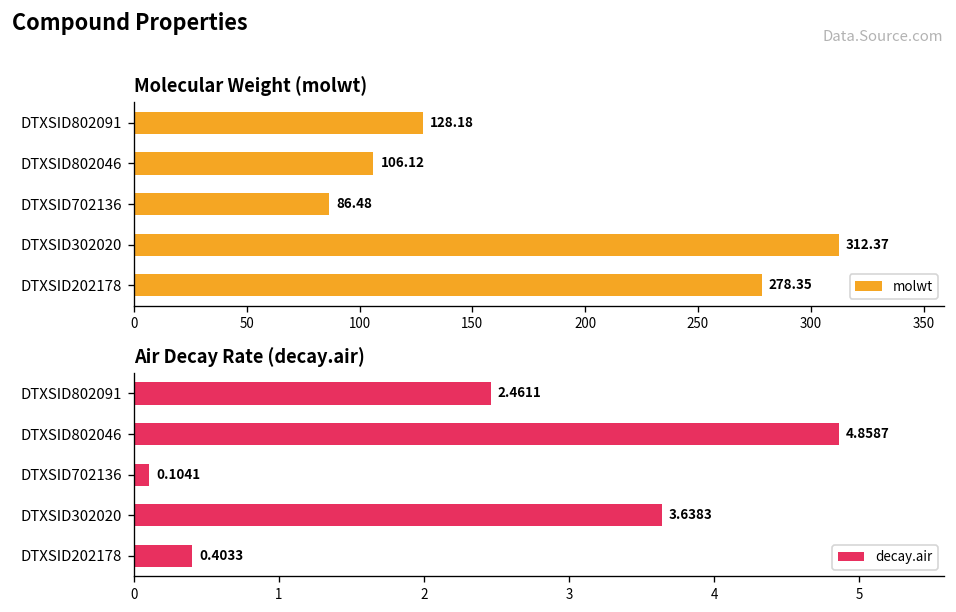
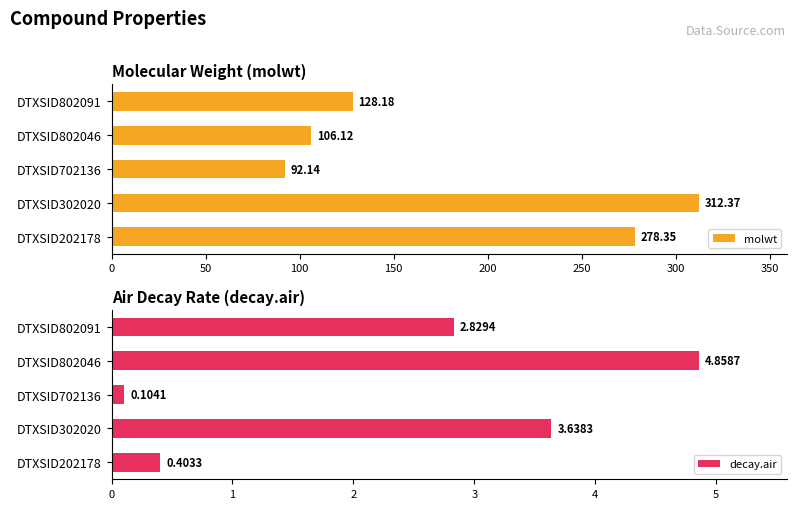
  {
    "Molecular Weight (molwt)": {
      "DTXSID802091": 128.18,
      "DTXSID802046": 106.12,
-     "DTXSID702136": 86.48,
+     "DTXSID702136": 92.14,
      "DTXSID302020": 312.37,
      "DTXSID202178": 278.35
    },
    "Air Decay Rate (decay.air)": {
-     "DTXSID802091": 2.4611,
+     "DTXSID802091": 2.8294,
      "DTXSID802046": 4.8587,
      "DTXSID702136": 0.1041,
      "DTXSID302020": 3.6383,
      "DTXSID202178": 0.4033
    }
  }
